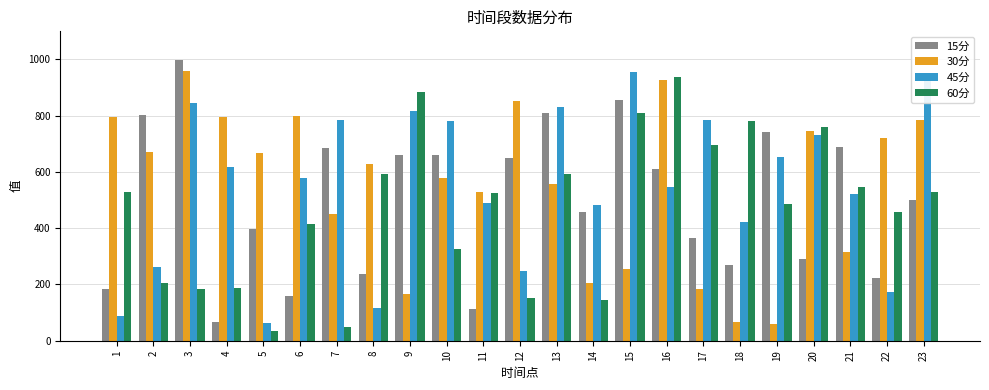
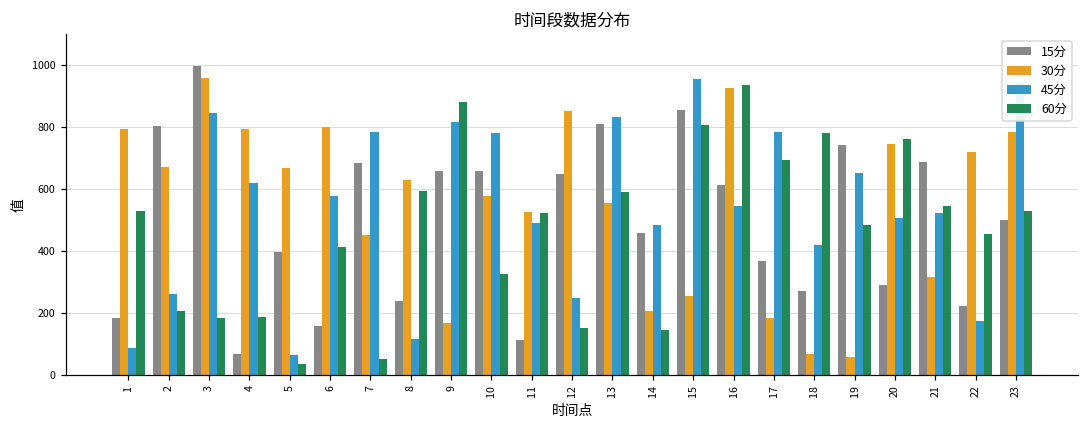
  {
    "15分": {
      "1": 180,
      "2": 800,
      "3": 1000,
      "4": 70,
      "5": 400,
      "6": 160,
      "7": 690,
      "8": 240,
      "9": 660,
      "10": 660,
      "11": 110,
      "12": 650,
      "13": 810,
      "14": 460,
      "15": 860,
      "16": 610,
      "17": 370,
      "18": 270,
      "19": 740,
      "20": 290,
      "21": 690,
      "22": 220,
      "23": 500
    },
    "30分": {
      "1": 790,
      "2": 670,
      "3": 960,
      "4": 790,
      "5": 670,
      "6": 800,
      "7": 450,
      "8": 630,
      "9": 170,
      "10": 580,
      "11": 530,
      "12": 850,
      "13": 560,
      "14": 210,
      "15": 250,
      "16": 930,
      "17": 180,
      "18": 70,
      "19": 60,
      "20": 750,
      "21": 320,
      "22": 720,
      "23": 790
    },
    "45分": {
      "1": 90,
      "2": 260,
      "3": 850,
      "4": 620,
      "5": 60,
      "6": 580,
      "7": 780,
      "8": 110,
      "9": 820,
      "10": 780,
      "11": 490,
      "12": 250,
      "13": 830,
      "14": 480,
      "15": 960,
      "16": 550,
      "17": 780,
      "18": 420,
      "19": 650,
-     "20": 730,
+     "20": 510,
      "21": 520,
      "22": 170
    },
    "60分": {
      "1": 530,
      "2": 210,
      "3": 180,
      "4": 190,
      "5": 30,
      "6": 410,
      "7": 50,
      "8": 590,
      "9": 880,
      "10": 330,
      "11": 520,
      "12": 150,
      "13": 590,
      "14": 150,
      "15": 810,
      "16": 940,
      "17": 700,
      "18": 780,
      "19": 480,
      "20": 760,
      "21": 550,
      "22": 460,
      "23": 530
    }
  }
